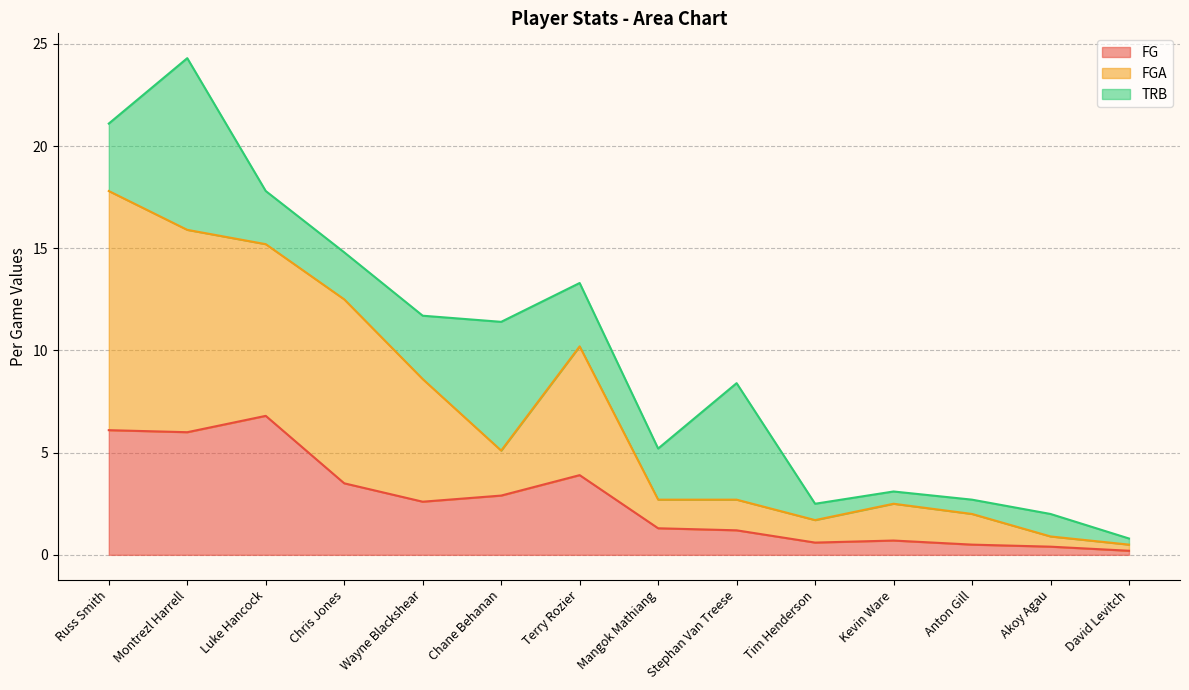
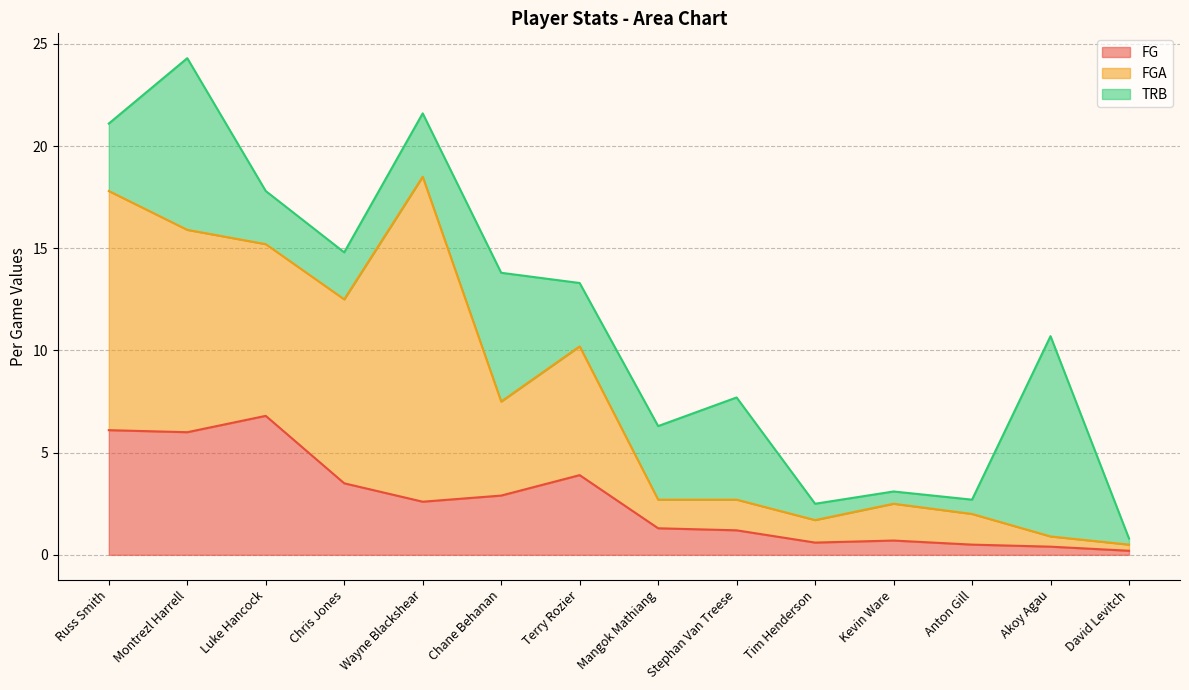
  {
    "FG": {
      "Russ Smith": 6.1,
      "Montrezl Harrell": 6.0,
      "Luke Hancock": 6.8,
      "Chris Jones": 3.5,
      "Wayne Blackshear": 2.6,
      "Chane Behanan": 2.9,
      "Terry Rozier": 3.9,
      "Mangok Mathiang": 1.3,
      "Stephan Van Treese": 1.2,
      "Tim Henderson": 0.6,
      "Kevin Ware": 0.7,
      "Anton Gill": 0.5,
      "Akoy Agau": 0.4,
      "David Levitch": 0.2
    },
    "FGA": {
      "Russ Smith": 11.7,
      "Montrezl Harrell": 9.9,
      "Luke Hancock": 8.4,
      "Chris Jones": 9.0,
-     "Wayne Blackshear": 6.0,
-     "Chane Behanan": 2.2,
+     "Wayne Blackshear": 15.9,
+     "Chane Behanan": 4.6,
      "Terry Rozier": 6.3,
      "Mangok Mathiang": 1.4,
      "Stephan Van Treese": 1.5,
      "Tim Henderson": 1.1,
      "Kevin Ware": 1.8,
      "Anton Gill": 1.5,
      "Akoy Agau": 0.5,
      "David Levitch": 0.3
    },
    "TRB": {
      "Russ Smith": 3.3,
      "Montrezl Harrell": 8.4,
      "Luke Hancock": 2.6,
      "Chris Jones": 2.3,
      "Wayne Blackshear": 3.1,
      "Chane Behanan": 6.3,
      "Terry Rozier": 3.1,
-     "Mangok Mathiang": 2.5,
-     "Stephan Van Treese": 5.7,
+     "Mangok Mathiang": 3.6,
+     "Stephan Van Treese": 5.0,
      "Tim Henderson": 0.8,
      "Kevin Ware": 0.6,
      "Anton Gill": 0.7,
-     "Akoy Agau": 1.1,
+     "Akoy Agau": 9.8,
      "David Levitch": 0.3
    }
  }
